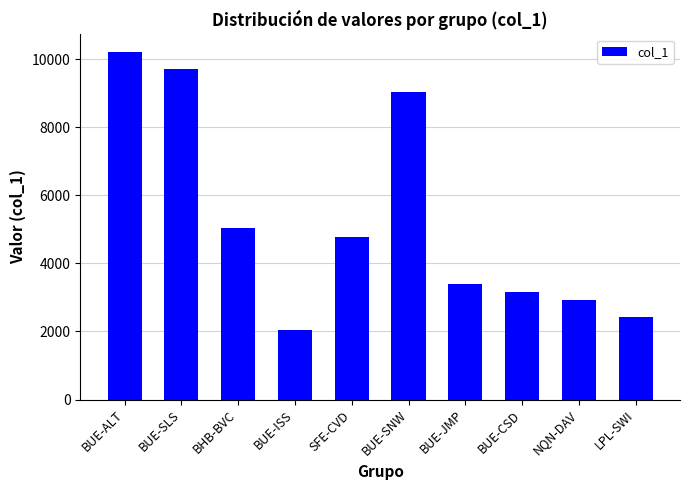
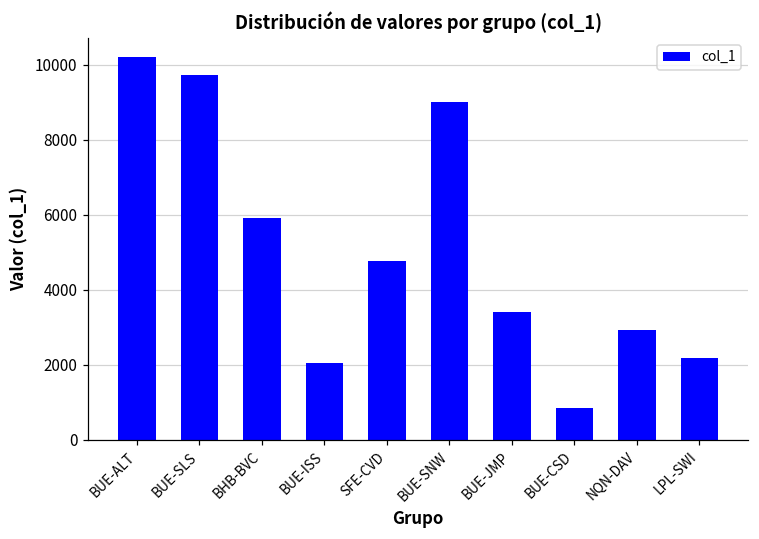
  {
    "BUE-ALT": 10200,
    "BUE-SLS": 9700,
-   "BHB-BVC": 5000,
+   "BHB-BVC": 5900,
    "BUE-ISS": 2000,
    "SFE-CVD": 4800,
    "BUE-SNW": 9000,
    "BUE-JMP": 3400,
-   "BUE-CSD": 3100,
+   "BUE-CSD": 900,
    "NQN-DAV": 2900,
-   "LPL-SWI": 2400
+   "LPL-SWI": 2200
  }
